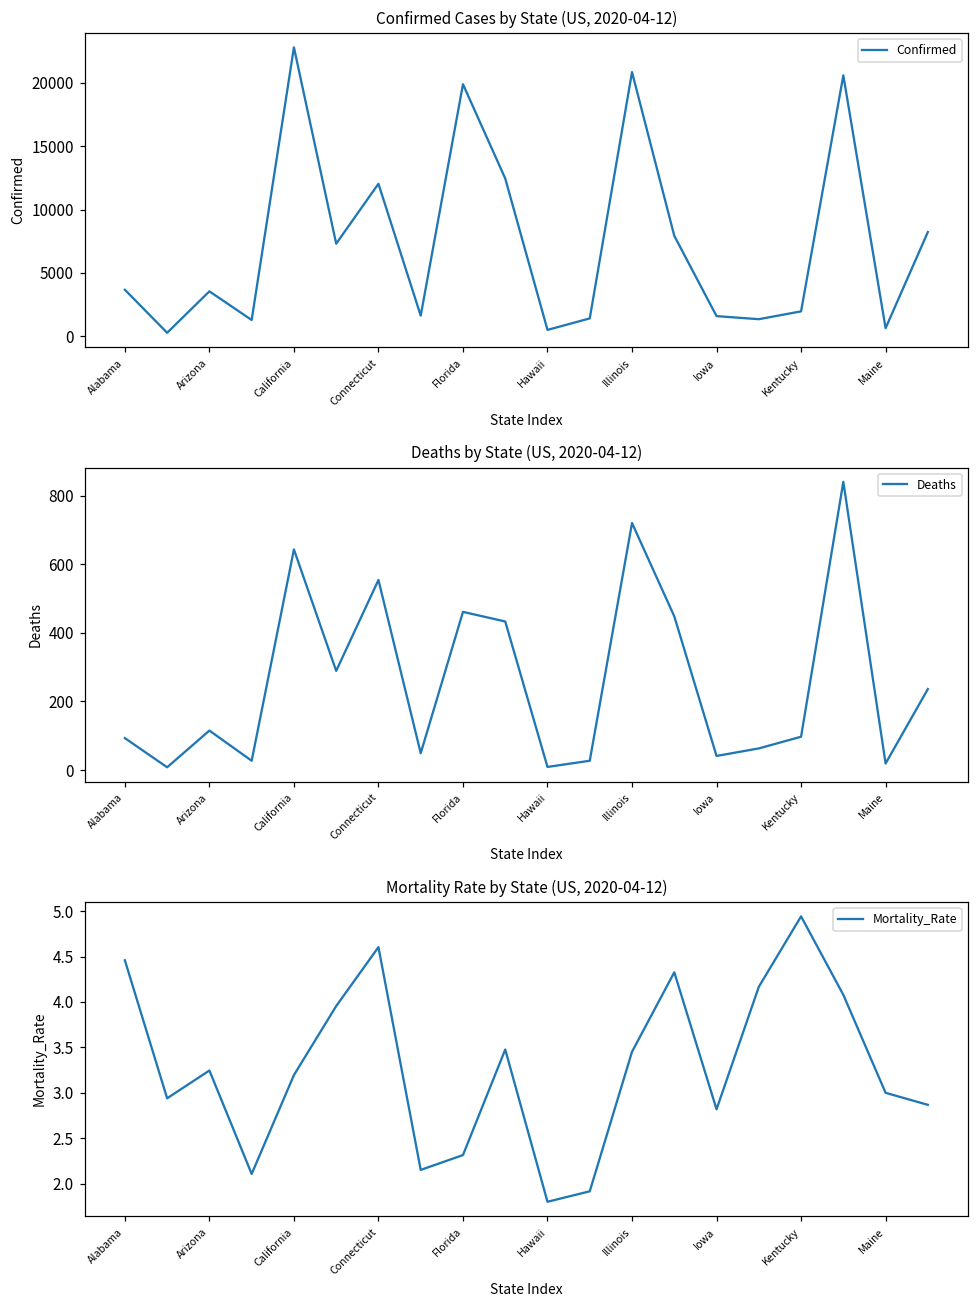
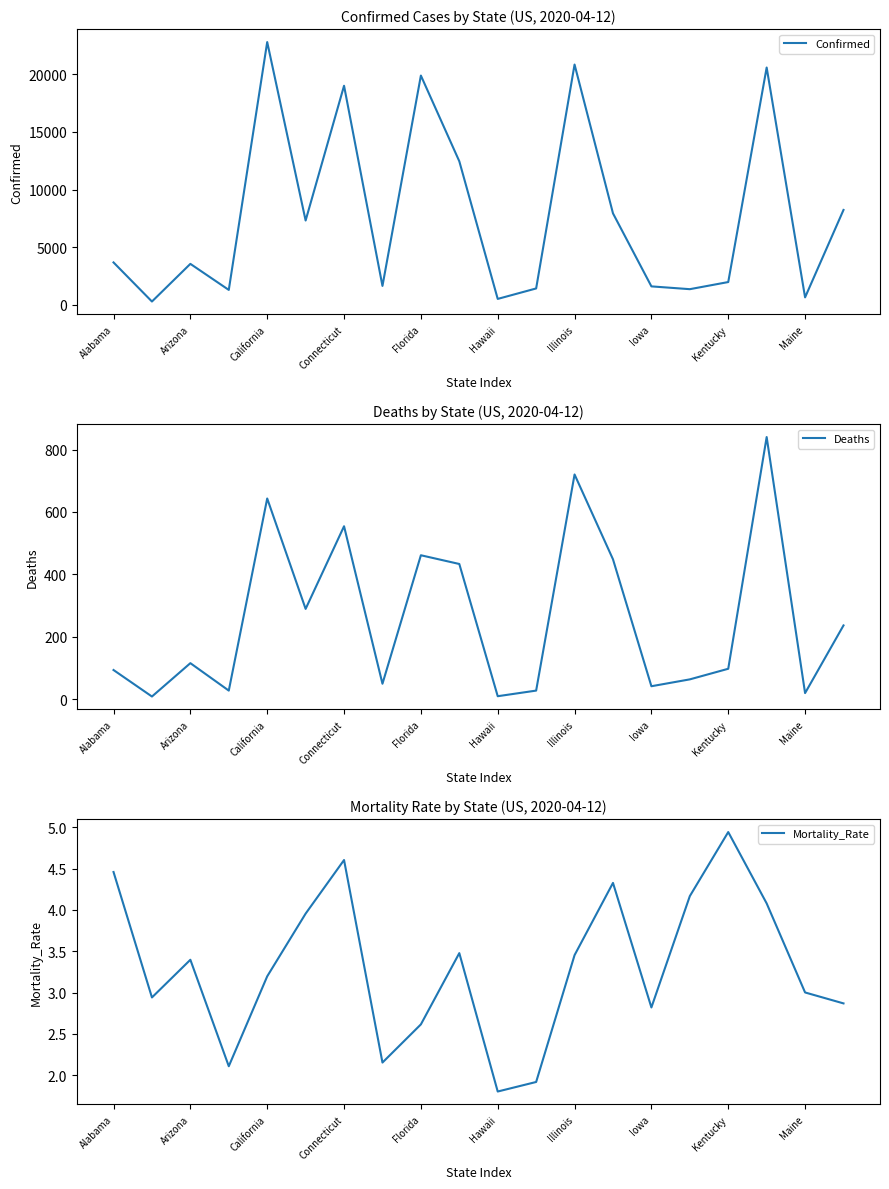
  {
    "Confirmed Cases by State (US, 2020-04-12)": {
      "Alabama": 3700,
      "Arizona": 3500,
      "California": 22800,
-     "Connecticut": 12000,
+     "Connecticut": 19000,
      "Florida": 19900,
      "Hawaii": 500,
      "Illinois": 20900,
      "Iowa": 1600,
      "Kentucky": 2000,
      "Maine": 600
    },
    "Deaths by State (US, 2020-04-12)": {
      "Alabama": 90,
      "Arizona": 120,
      "California": 640,
      "Connecticut": 550,
      "Florida": 460,
      "Hawaii": 10,
      "Illinois": 720,
      "Iowa": 40,
      "Kentucky": 100,
      "Maine": 20
    },
    "Mortality Rate by State (US, 2020-04-12)": {
      "Alabama": 4.5,
-     "Arizona": 3.2,
+     "Arizona": 3.4,
      "California": 3.2,
      "Connecticut": 4.6,
-     "Florida": 2.3,
+     "Florida": 2.6,
      "Hawaii": 1.8,
      "Illinois": 3.5,
      "Iowa": 2.8,
      "Kentucky": 4.9,
      "Maine": 3.0
    }
  }
